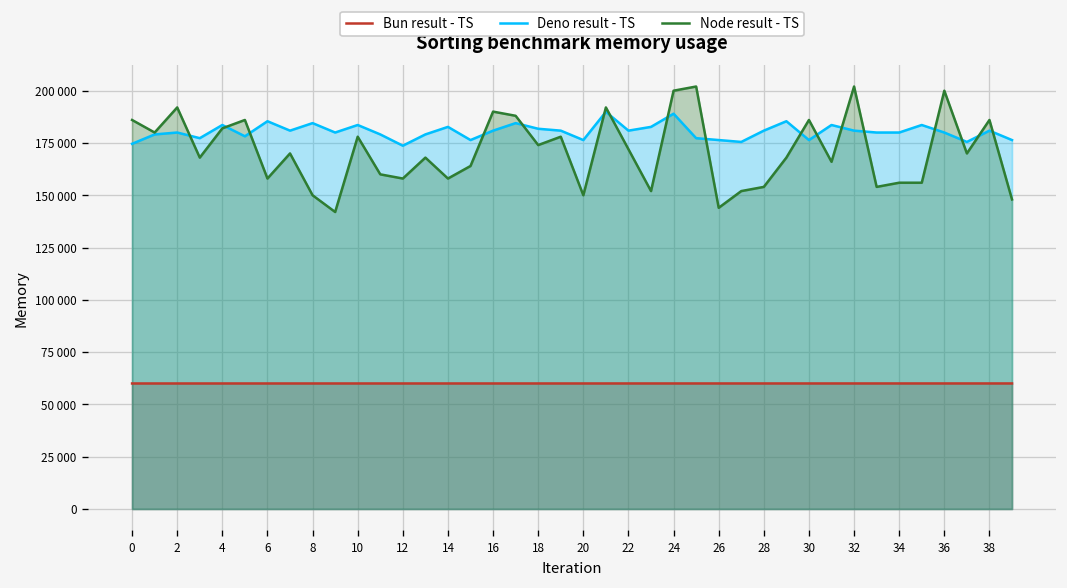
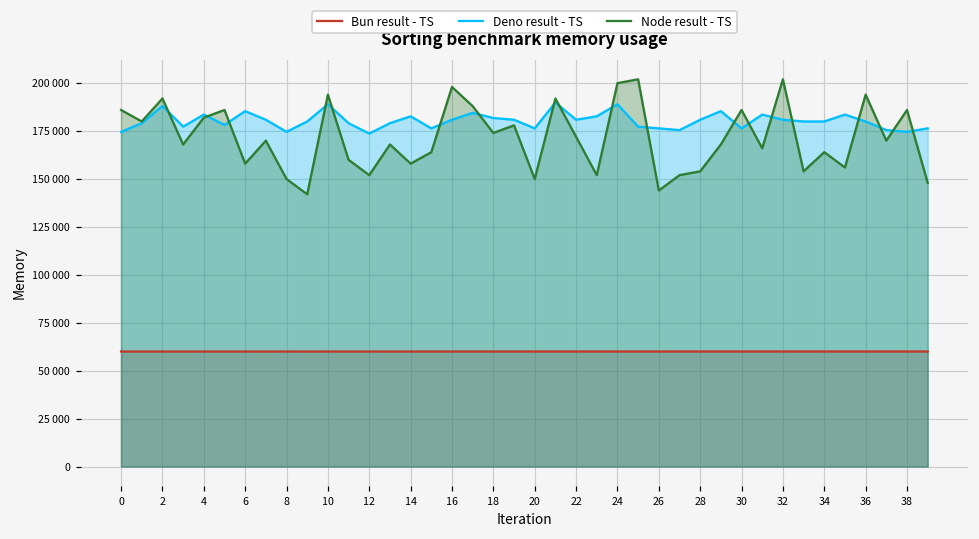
  {
    "Bun result - TS": {
      "0": 60000,
      "2": 60000,
      "4": 60000,
      "6": 60000,
      "8": 60000,
      "10": 60000,
      "12": 60000,
      "14": 60000,
      "16": 60000,
      "18": 60000,
      "20": 60000,
      "22": 60000,
      "24": 60000,
      "26": 60000,
      "28": 60000,
      "30": 60000,
      "32": 60000,
      "34": 60000,
      "36": 60000,
      "38": 60000
    },
    "Deno result - TS": {
      "0": 175000,
-     "2": 180000,
+     "2": 188000,
      "4": 184000,
      "6": 185000,
-     "8": 185000,
-     "10": 184000,
+     "8": 175000,
+     "10": 189000,
      "12": 174000,
      "14": 183000,
      "16": 181000,
      "18": 182000,
      "20": 176000,
      "22": 181000,
      "24": 189000,
      "26": 176000,
      "28": 181000,
      "30": 176000,
      "32": 181000,
      "34": 180000,
      "36": 180000,
-     "38": 181000
+     "38": 175000
    },
    "Node result - TS": {
      "0": 186000,
      "2": 192000,
      "4": 182000,
      "6": 158000,
      "8": 150000,
-     "10": 178000,
-     "12": 158000,
+     "10": 194000,
+     "12": 152000,
      "14": 158000,
-     "16": 190000,
+     "16": 198000,
      "18": 174000,
      "20": 150000,
      "22": 172000,
      "24": 200000,
      "26": 144000,
      "28": 154000,
      "30": 186000,
      "32": 202000,
-     "34": 156000,
-     "36": 200000,
+     "34": 164000,
+     "36": 194000,
      "38": 186000
    }
  }
